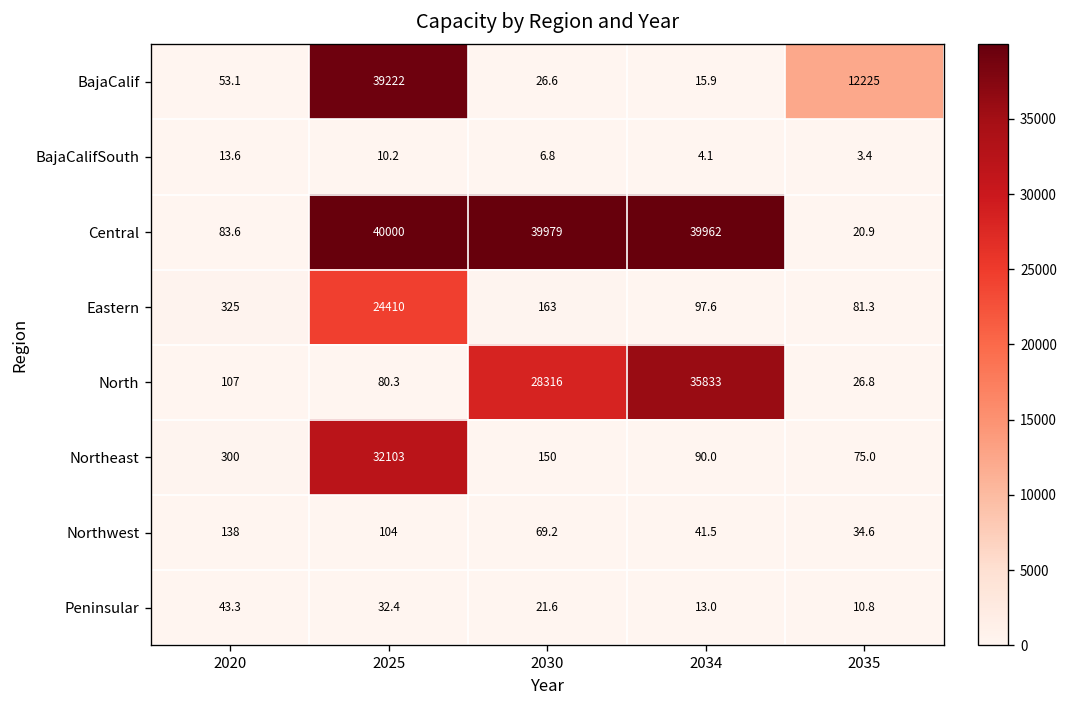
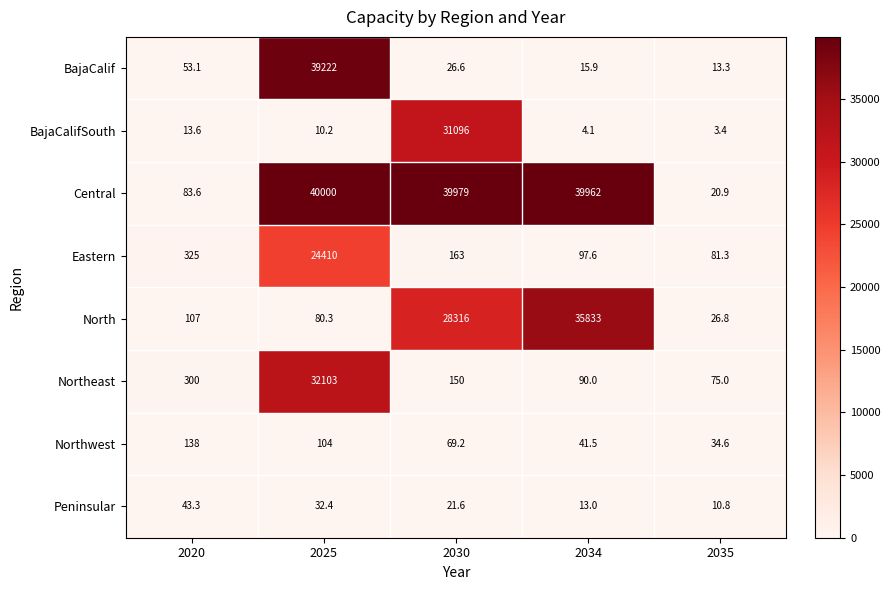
  {
    "BajaCalif": {
      "2020": 53.1,
      "2025": 39222,
      "2030": 26.6,
      "2034": 15.9,
-     "2035": 12225
+     "2035": 13.3
    },
    "BajaCalifSouth": {
      "2020": 13.6,
      "2025": 10.2,
-     "2030": 6.8,
+     "2030": 31096,
      "2034": 4.1,
      "2035": 3.4
    },
    "Central": {
      "2020": 83.6,
      "2025": 40000,
      "2030": 39979,
      "2034": 39962,
      "2035": 20.9
    },
    "Eastern": {
      "2020": 325,
      "2025": 24410,
      "2030": 163,
      "2034": 97.6,
      "2035": 81.3
    },
    "North": {
      "2020": 107,
      "2025": 80.3,
      "2030": 28316,
      "2034": 35833,
      "2035": 26.8
    },
    "Northeast": {
      "2020": 300,
      "2025": 32103,
      "2030": 150,
      "2034": 90.0,
      "2035": 75.0
    },
    "Northwest": {
      "2020": 138,
      "2025": 104,
      "2030": 69.2,
      "2034": 41.5,
      "2035": 34.6
    },
    "Peninsular": {
      "2020": 43.3,
      "2025": 32.4,
      "2030": 21.6,
      "2034": 13.0,
      "2035": 10.8
    }
  }
